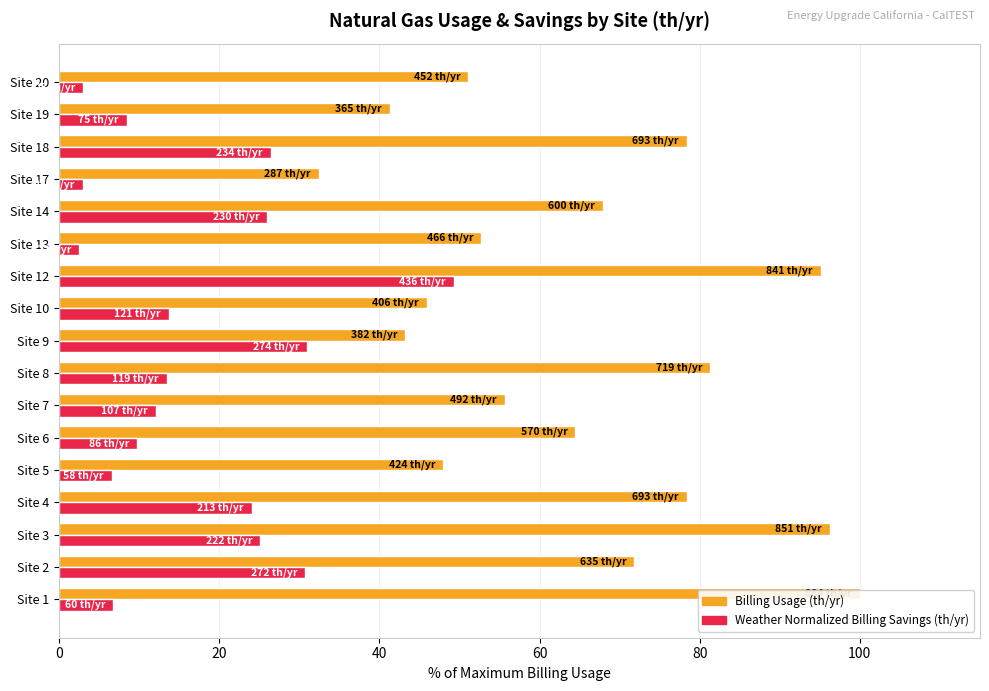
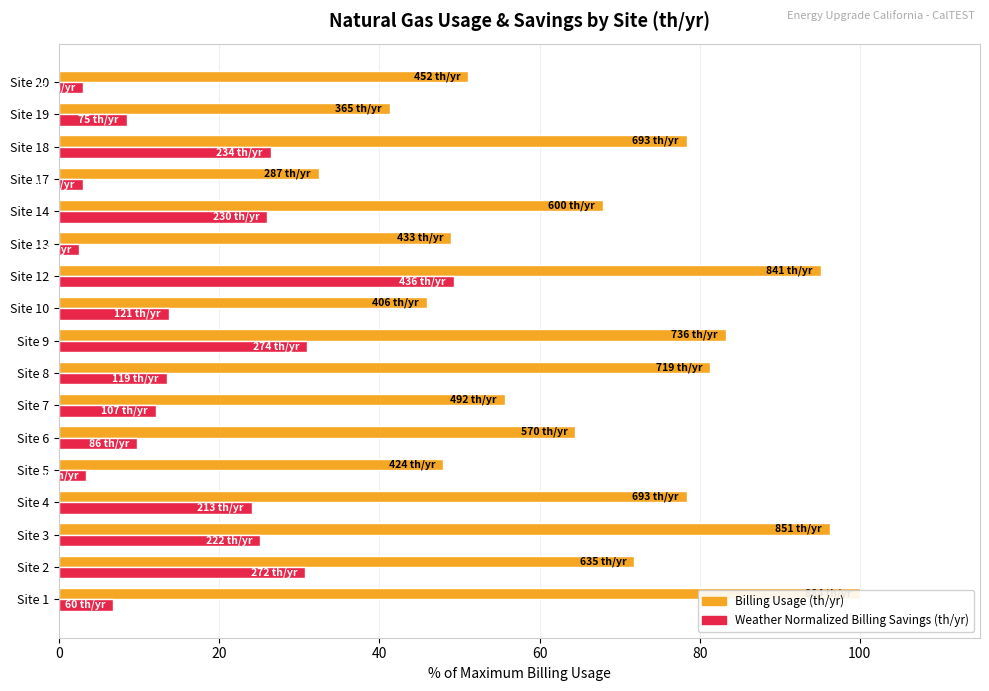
  {
    "Billing Usage (th/yr)": {
-     "Site 13": 466,
-     "Site 9": 382
+     "Site 13": 433,
+     "Site 9": 736
    },
    "Weather Normalized Billing Savings (th/yr)": {
      "Site 20": 3,
      "Site 17": 3,
      "Site 13": 2,
-     "Site 5": 7
+     "Site 5": 3
    }
  }
